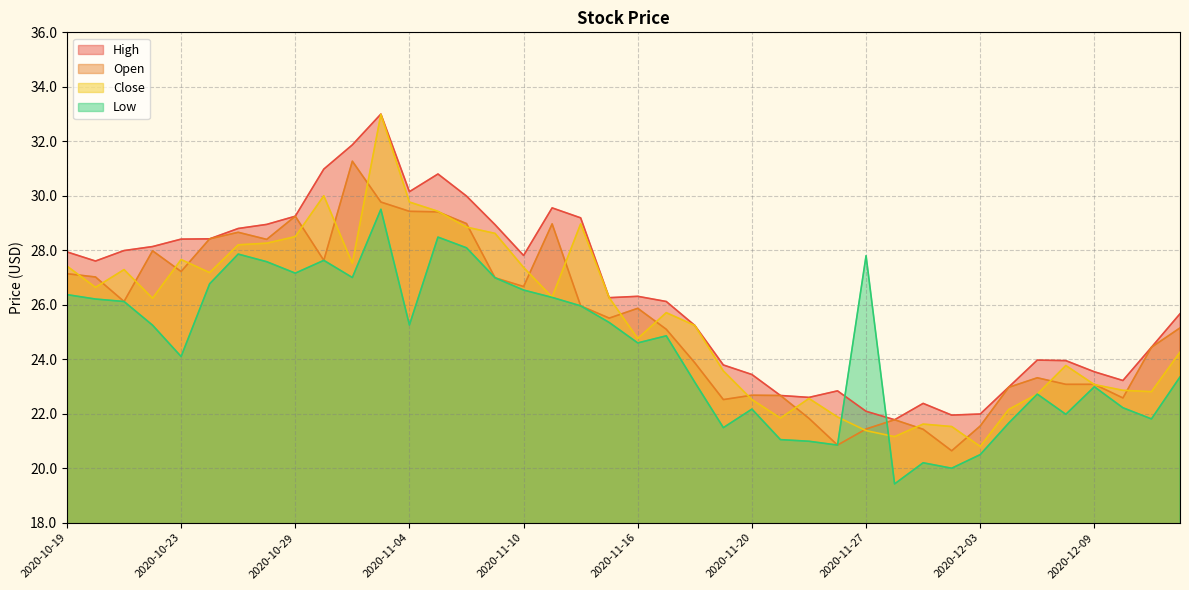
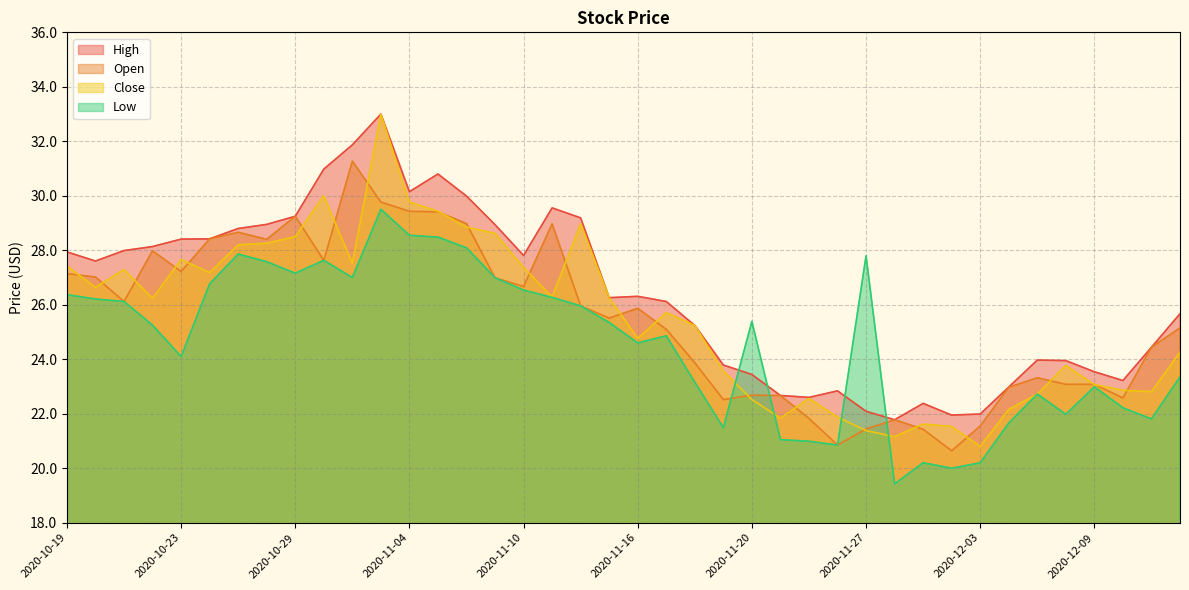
  {
    "Low": {
      "2020-10-19": 26.4,
      "2020-10-23": 24.1,
      "2020-10-29": 27.2,
-     "2020-11-04": 25.3,
+     "2020-11-04": 28.6,
      "2020-11-10": 26.5,
      "2020-11-16": 24.6,
-     "2020-11-20": 22.2,
+     "2020-11-20": 25.4,
      "2020-11-27": 27.8,
-     "2020-12-03": 20.5
+     "2020-12-03": 20.2
    }
  }
